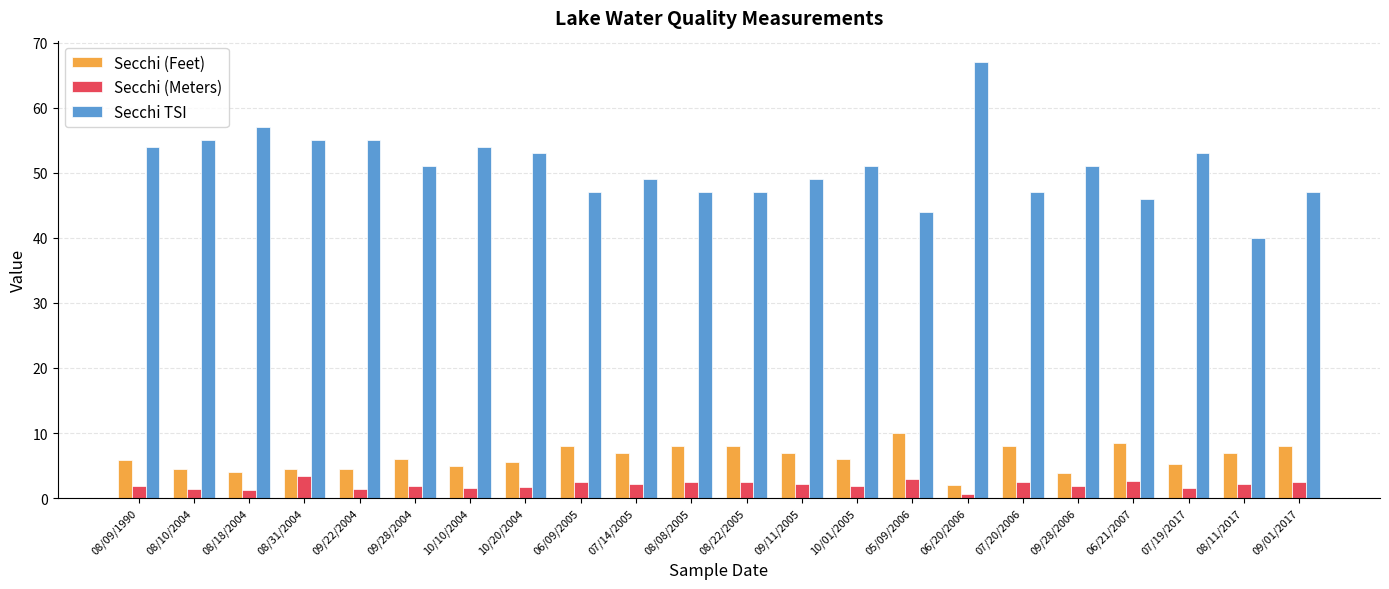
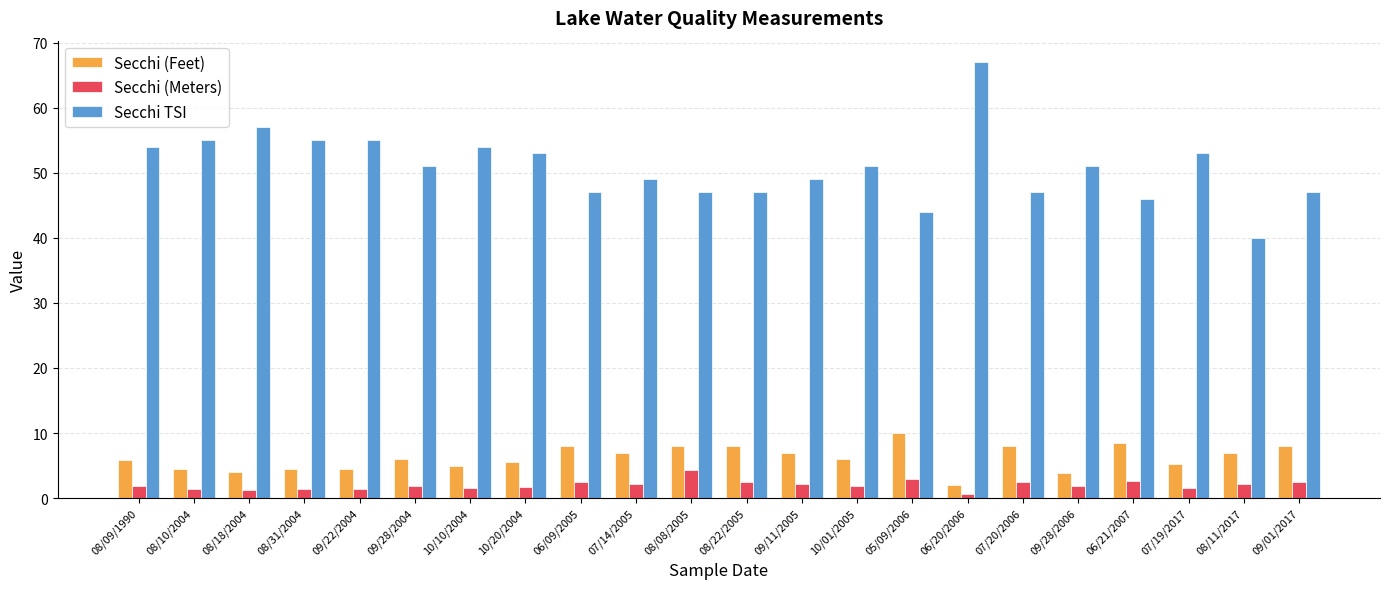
  {
    "Secchi (Feet)": {
      "08/09/1990": 6,
      "08/10/2004": 5,
      "08/18/2004": 4,
      "08/31/2004": 5,
      "09/22/2004": 5,
      "09/28/2004": 6,
      "10/10/2004": 5,
      "10/20/2004": 6,
      "06/09/2005": 8,
      "07/14/2005": 7,
      "08/08/2005": 8,
      "08/22/2005": 8,
      "09/11/2005": 7,
      "10/01/2005": 6,
      "05/09/2006": 10,
      "06/20/2006": 2,
      "07/20/2006": 8,
      "09/28/2006": 4,
      "06/21/2007": 9,
      "07/19/2017": 5,
      "08/11/2017": 7,
      "09/01/2017": 8
    },
    "Secchi (Meters)": {
      "08/09/1990": 2,
      "08/10/2004": 1,
      "08/18/2004": 1,
-     "08/31/2004": 3,
+     "08/31/2004": 1,
      "09/22/2004": 1,
      "09/28/2004": 2,
      "10/10/2004": 2,
      "10/20/2004": 2,
      "06/09/2005": 2,
      "07/14/2005": 2,
-     "08/08/2005": 2,
+     "08/08/2005": 4,
      "08/22/2005": 2,
      "09/11/2005": 2,
      "10/01/2005": 2,
      "05/09/2006": 3,
      "06/20/2006": 1,
      "07/20/2006": 2,
      "09/28/2006": 2,
      "06/21/2007": 3,
      "07/19/2017": 2,
      "08/11/2017": 2,
      "09/01/2017": 2
    },
    "Secchi TSI": {
      "08/09/1990": 54,
      "08/10/2004": 55,
      "08/18/2004": 57,
      "08/31/2004": 55,
      "09/22/2004": 55,
      "09/28/2004": 51,
      "10/10/2004": 54,
      "10/20/2004": 53,
      "06/09/2005": 47,
      "07/14/2005": 49,
      "08/08/2005": 47,
      "08/22/2005": 47,
      "09/11/2005": 49,
      "10/01/2005": 51,
      "05/09/2006": 44,
      "06/20/2006": 67,
      "07/20/2006": 47,
      "09/28/2006": 51,
      "06/21/2007": 46,
      "07/19/2017": 53,
      "08/11/2017": 40,
      "09/01/2017": 47
    }
  }
